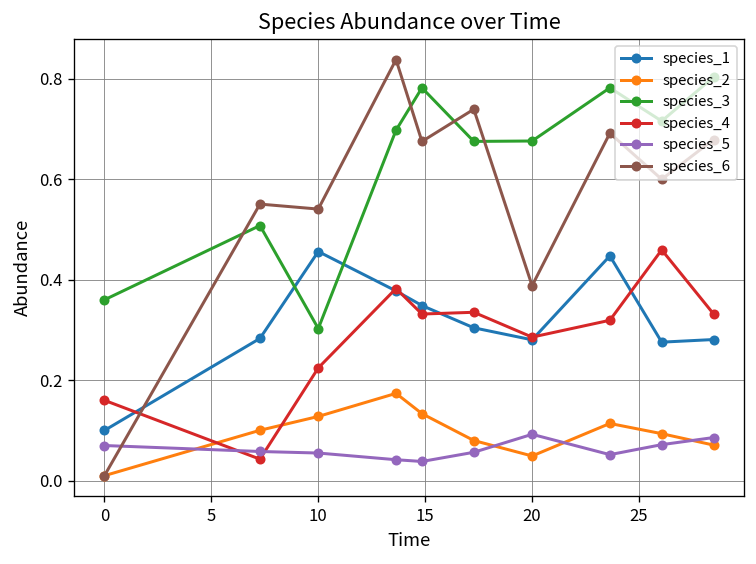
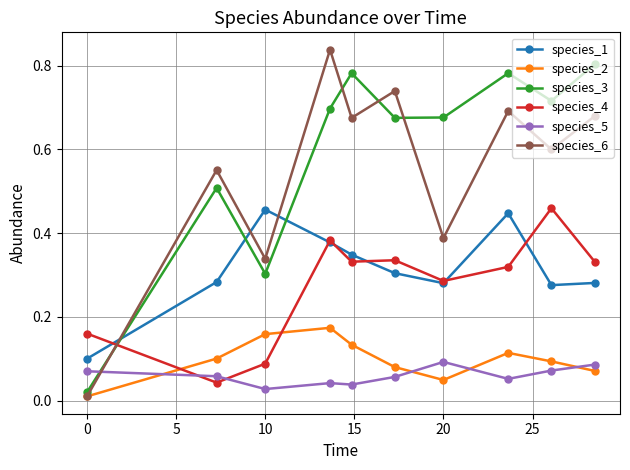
  {
    "species_1": {
      "0": 0.10,
      "10": 0.46
    },
    "species_2": {
-     "10": 0.13,
+     "10": 0.16,
      "20": 0.05
    },
    "species_3": {
-     "0": 0.36,
+     "0": 0.02,
      "10": 0.30,
      "20": 0.68
    },
    "species_4": {
      "0": 0.16,
-     "10": 0.22
+     "10": 0.09
    },
    "species_5": {
      "0": 0.07,
-     "10": 0.06,
+     "10": 0.03,
      "20": 0.09
    },
    "species_6": {
-     "10": 0.54,
+     "10": 0.34,
      "20": 0.39
    }
  }
